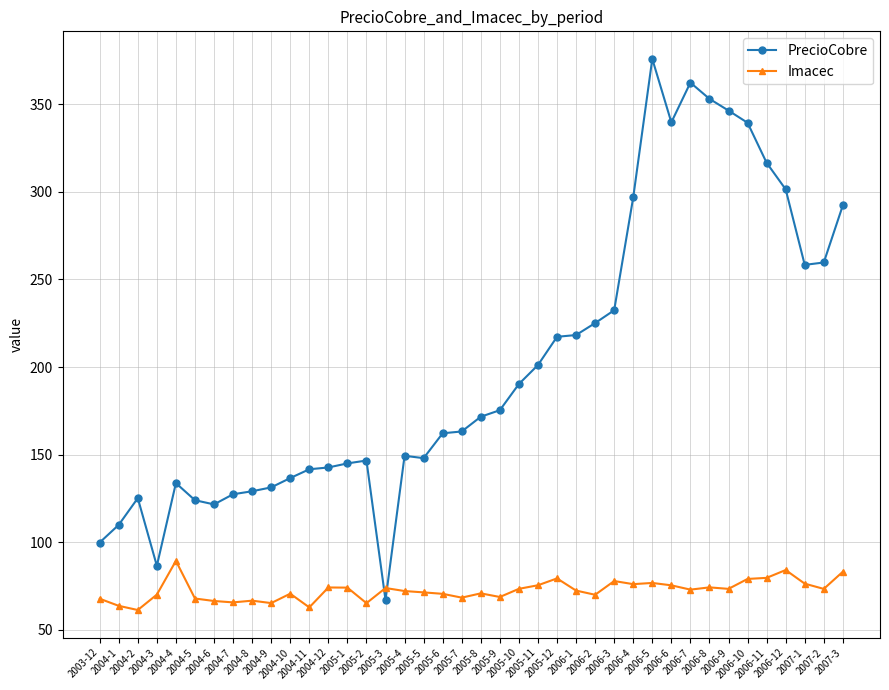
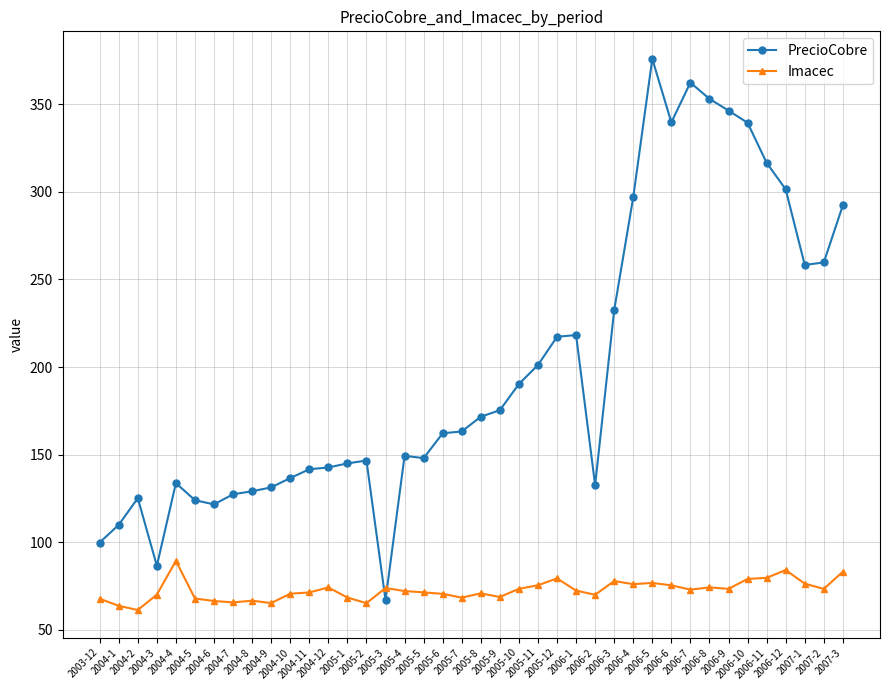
  {
    "PrecioCobre": {
      "2003-12": 100,
      "2004-1": 110,
      "2004-2": 125,
      "2004-3": 87,
      "2004-4": 134,
      "2004-5": 124,
      "2004-6": 122,
      "2004-7": 127,
      "2004-8": 129,
      "2004-9": 131,
      "2004-10": 137,
      "2004-11": 142,
      "2004-12": 143,
      "2005-1": 145,
      "2005-2": 147,
      "2005-3": 67,
      "2005-4": 149,
      "2005-5": 148,
      "2005-6": 162,
      "2005-7": 163,
      "2005-8": 172,
      "2005-9": 175,
      "2005-10": 190,
      "2005-11": 201,
      "2005-12": 217,
      "2006-1": 218,
-     "2006-2": 225,
+     "2006-2": 133,
      "2006-3": 232,
      "2006-4": 297,
      "2006-5": 376,
      "2006-6": 340,
      "2006-7": 362,
      "2006-8": 353,
      "2006-9": 346,
      "2006-10": 339,
      "2006-11": 317,
      "2006-12": 301,
      "2007-1": 258,
      "2007-2": 260,
      "2007-3": 292
    },
    "Imacec": {
      "2003-12": 68,
      "2004-1": 64,
      "2004-2": 61,
      "2004-3": 70,
      "2004-4": 89,
      "2004-5": 68,
      "2004-6": 66,
      "2004-7": 66,
      "2004-8": 67,
      "2004-9": 65,
      "2004-10": 71,
-     "2004-11": 63,
+     "2004-11": 71,
      "2004-12": 74,
-     "2005-1": 74,
+     "2005-1": 68,
      "2005-2": 65,
      "2005-3": 74,
      "2005-4": 72,
      "2005-5": 71,
      "2005-6": 71,
      "2005-7": 68,
      "2005-8": 71,
      "2005-9": 69,
      "2005-10": 73,
      "2005-11": 75,
      "2005-12": 79,
      "2006-1": 72,
      "2006-2": 70,
      "2006-3": 78,
      "2006-4": 76,
      "2006-5": 77,
      "2006-6": 75,
      "2006-7": 73,
      "2006-8": 74,
      "2006-9": 73,
      "2006-10": 79,
      "2006-11": 80,
      "2006-12": 84,
      "2007-1": 76,
      "2007-2": 73,
      "2007-3": 83
    }
  }
